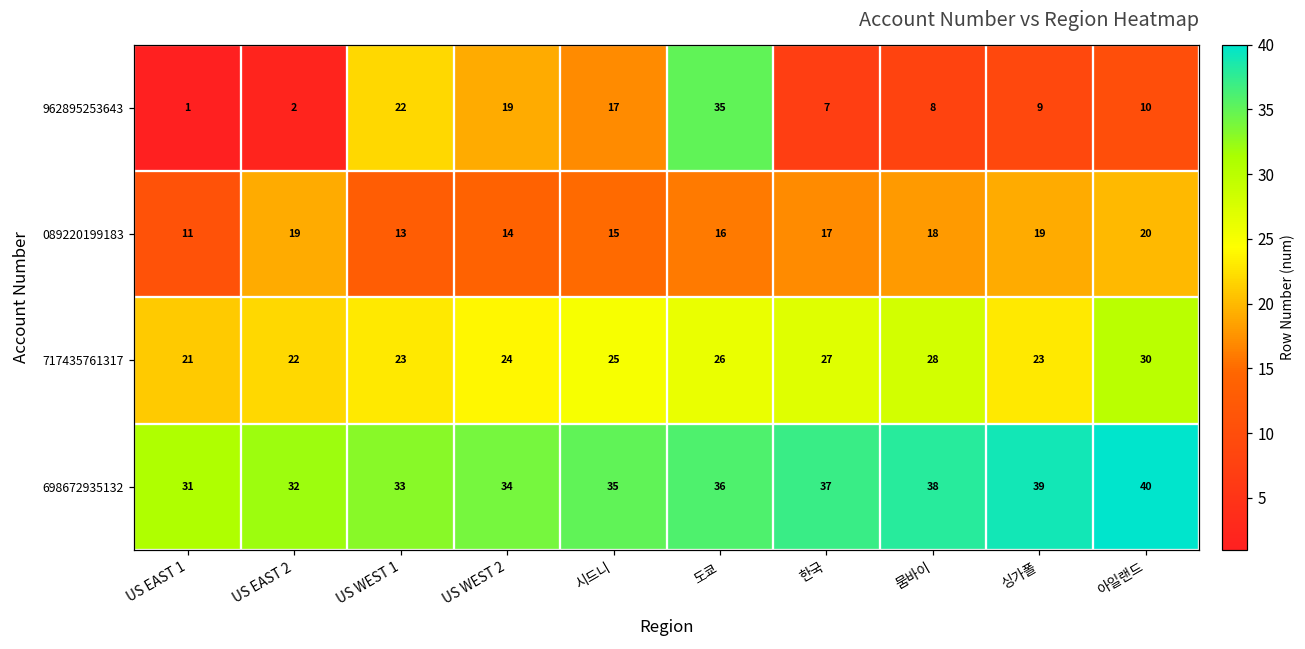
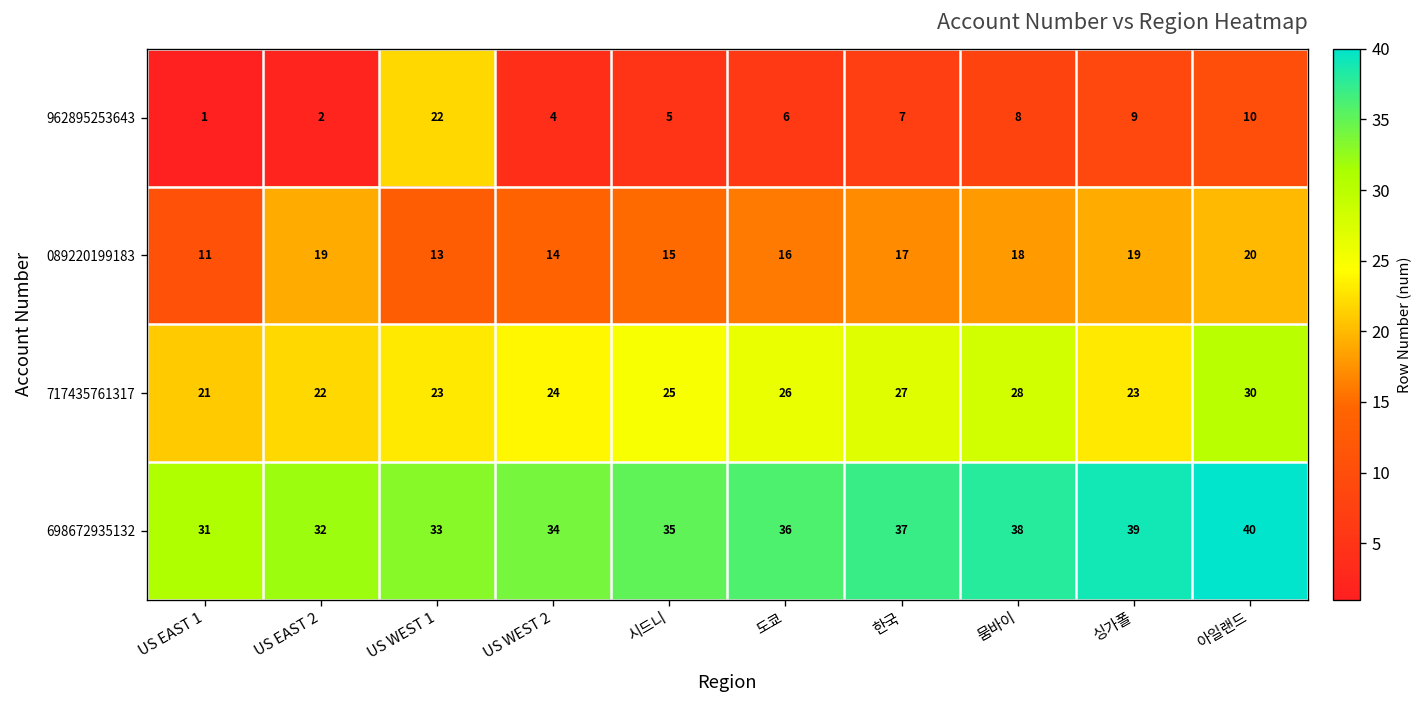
  {
    "962895253643": {
      "US EAST 1": 1,
      "US EAST 2": 2,
      "US WEST 1": 22,
-     "US WEST 2": 19,
-     "시드니": 17,
-     "도쿄": 35,
+     "US WEST 2": 4,
+     "시드니": 5,
+     "도쿄": 6,
      "한국": 7,
      "뭄바이": 8,
      "싱가폴": 9,
      "아일랜드": 10
    },
    "089220199183": {
      "US EAST 1": 11,
      "US EAST 2": 19,
      "US WEST 1": 13,
      "US WEST 2": 14,
      "시드니": 15,
      "도쿄": 16,
      "한국": 17,
      "뭄바이": 18,
      "싱가폴": 19,
      "아일랜드": 20
    },
    "717435761317": {
      "US EAST 1": 21,
      "US EAST 2": 22,
      "US WEST 1": 23,
      "US WEST 2": 24,
      "시드니": 25,
      "도쿄": 26,
      "한국": 27,
      "뭄바이": 28,
      "싱가폴": 23,
      "아일랜드": 30
    },
    "698672935132": {
      "US EAST 1": 31,
      "US EAST 2": 32,
      "US WEST 1": 33,
      "US WEST 2": 34,
      "시드니": 35,
      "도쿄": 36,
      "한국": 37,
      "뭄바이": 38,
      "싱가폴": 39,
      "아일랜드": 40
    }
  }
